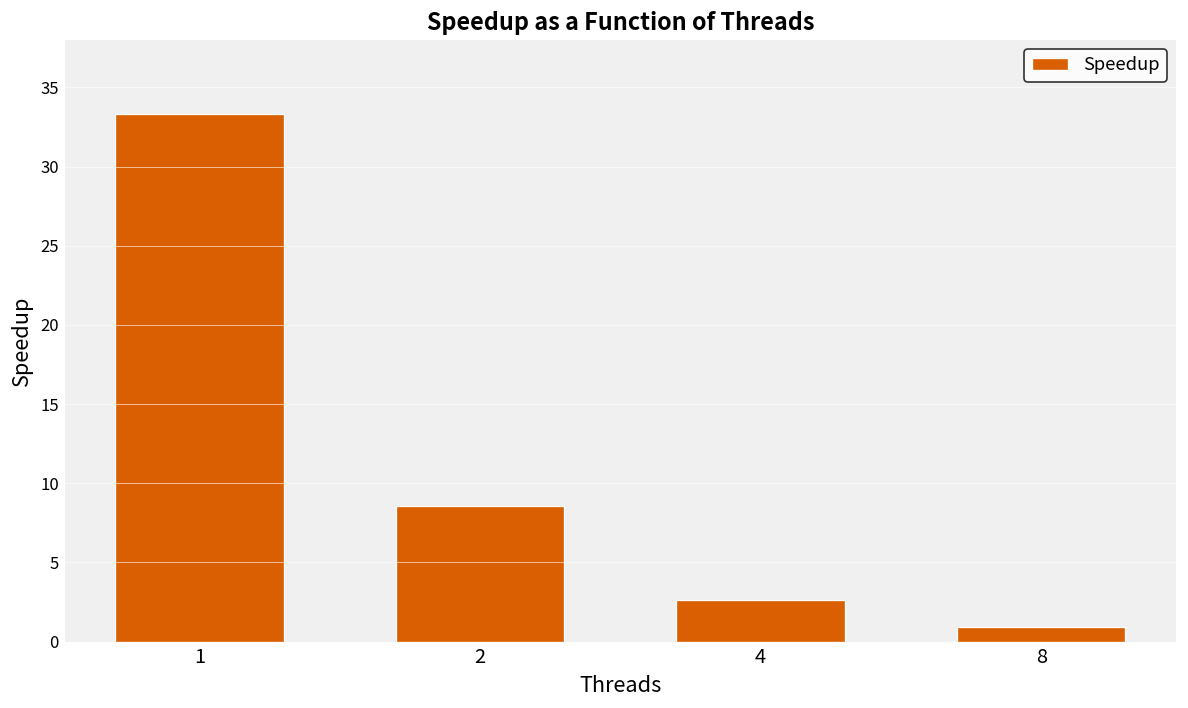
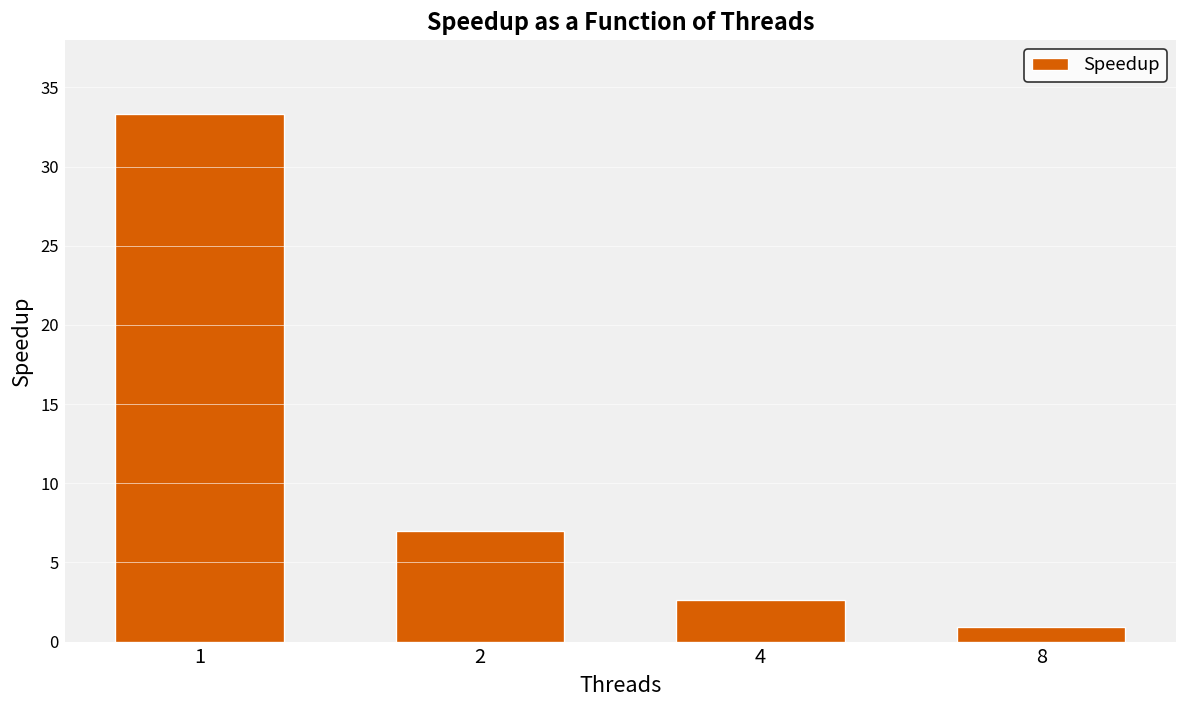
  {
    "1": 33.3,
-   "2": 8.5,
+   "2": 7.0,
    "4": 2.6,
    "8": 0.9
  }
